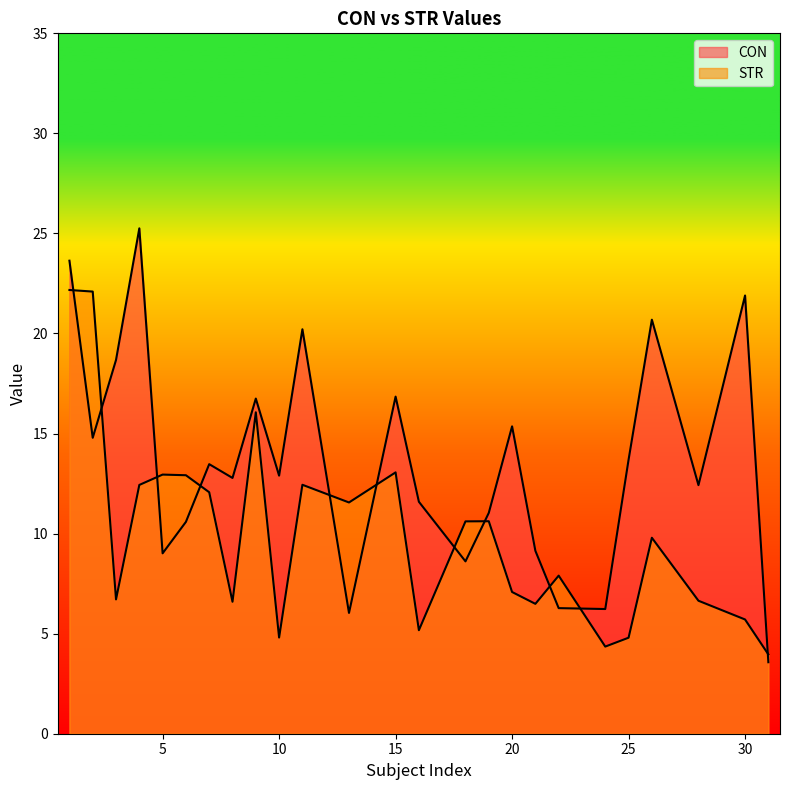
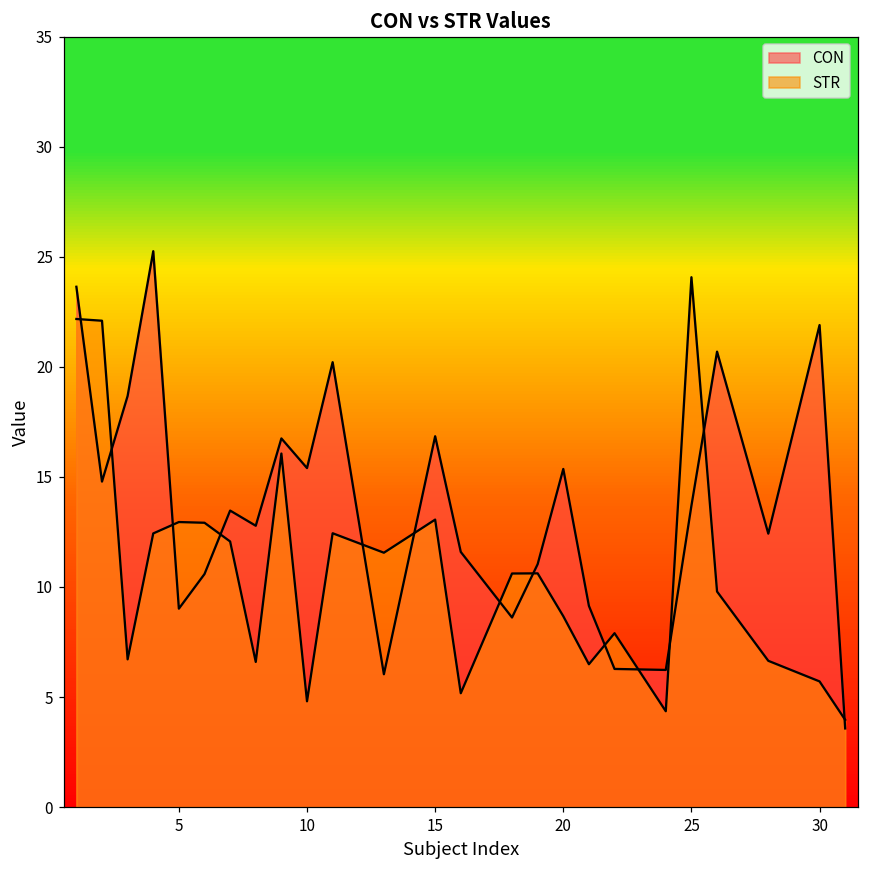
  {
    "CON": {
      "5": 9.0,
-     "10": 12.9,
+     "10": 15.4,
      "15": 16.8,
      "20": 15.4,
      "25": 13.7,
      "30": 21.9
    },
    "STR": {
      "5": 12.9,
      "10": 4.8,
      "15": 13.1,
-     "20": 7.1,
-     "25": 4.8,
+     "20": 8.7,
+     "25": 24.1,
      "30": 5.7
    }
  }
